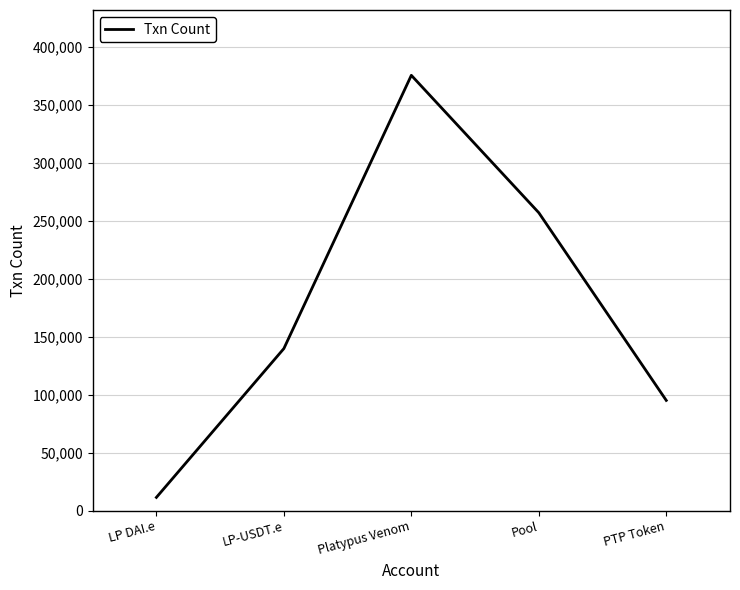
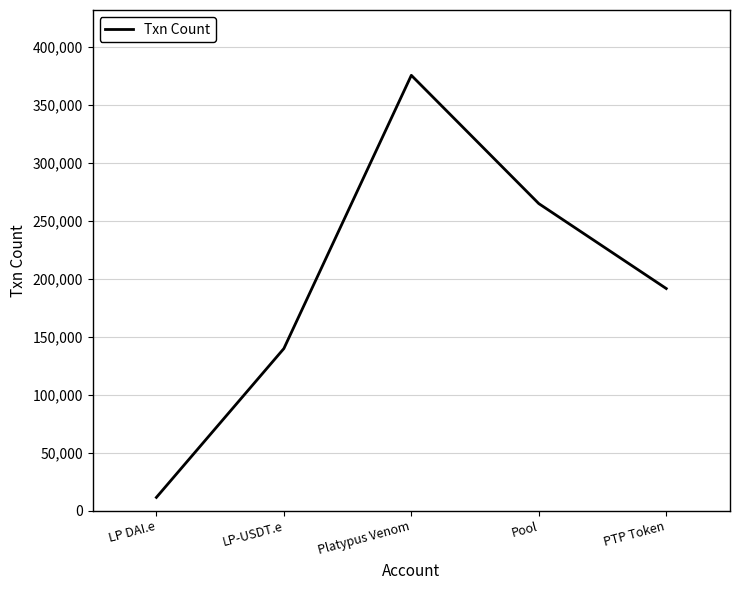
  {
    "LP DAI.e": "12,000",
    "LP-USDT.e": "140,000",
    "Platypus Venom": "375,000",
-   "Pool": "257,000",
-   "PTP Token": "95,000"
+   "Pool": "265,000",
+   "PTP Token": "192,000"
  }
